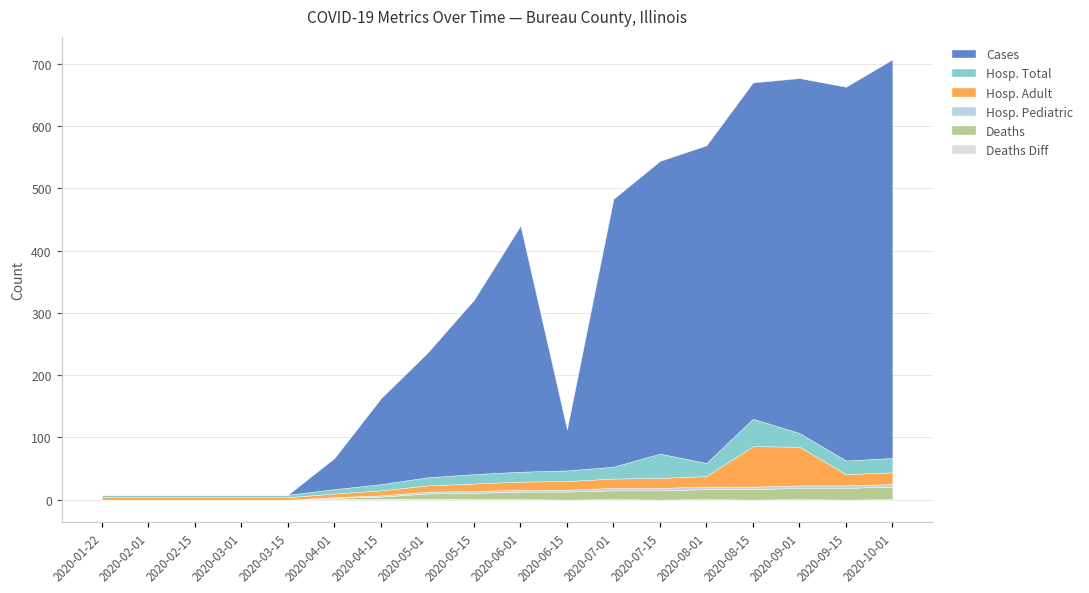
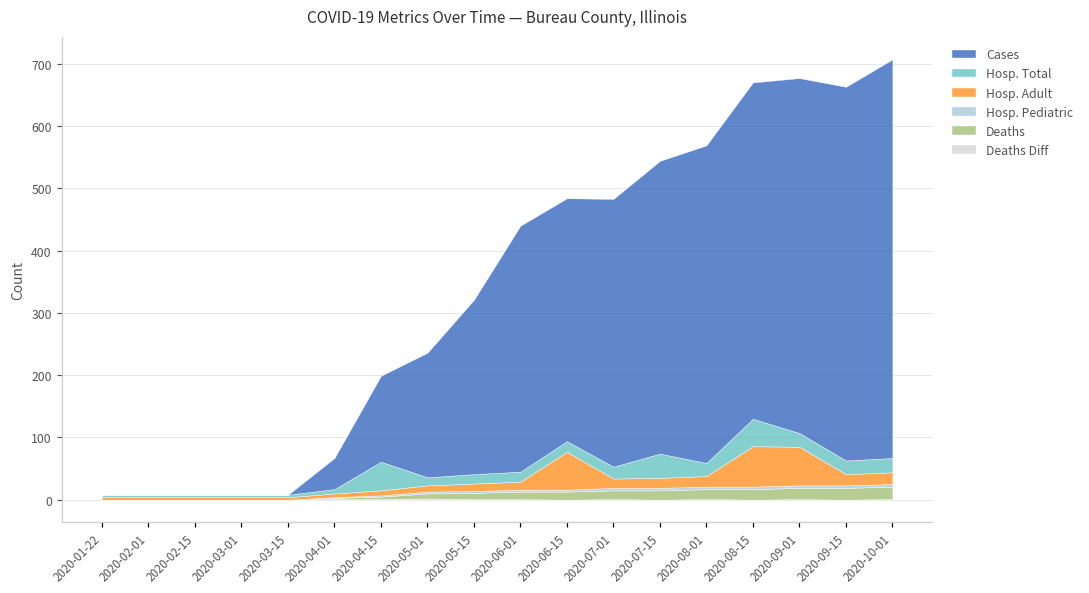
  {
    "Hosp. Adult": {
      "2020-04-01": 10,
      "2020-04-15": 10,
      "2020-05-01": 10,
      "2020-05-15": 10,
      "2020-06-01": 10,
-     "2020-06-15": 10,
+     "2020-06-15": 60,
      "2020-07-01": 20,
      "2020-07-15": 20,
      "2020-08-01": 20,
      "2020-08-15": 70,
      "2020-09-01": 60,
      "2020-09-15": 20,
      "2020-10-01": 20
    },
    "Hosp. Total": {
      "2020-04-01": 10,
-     "2020-04-15": 10,
+     "2020-04-15": 50,
      "2020-05-01": 10,
      "2020-05-15": 20,
      "2020-06-01": 20,
      "2020-06-15": 20,
      "2020-07-01": 20,
      "2020-07-15": 40,
      "2020-08-01": 20,
      "2020-08-15": 40,
      "2020-09-01": 20,
      "2020-09-15": 20,
      "2020-10-01": 20
    },
    "Cases": {
      "2020-04-01": 50,
      "2020-04-15": 140,
      "2020-05-01": 200,
      "2020-05-15": 280,
      "2020-06-01": 400,
-     "2020-06-15": 70,
+     "2020-06-15": 390,
      "2020-07-01": 430,
      "2020-07-15": 470,
      "2020-08-01": 510,
      "2020-08-15": 540,
      "2020-09-01": 570,
      "2020-09-15": 600,
      "2020-10-01": 640
    }
  }
